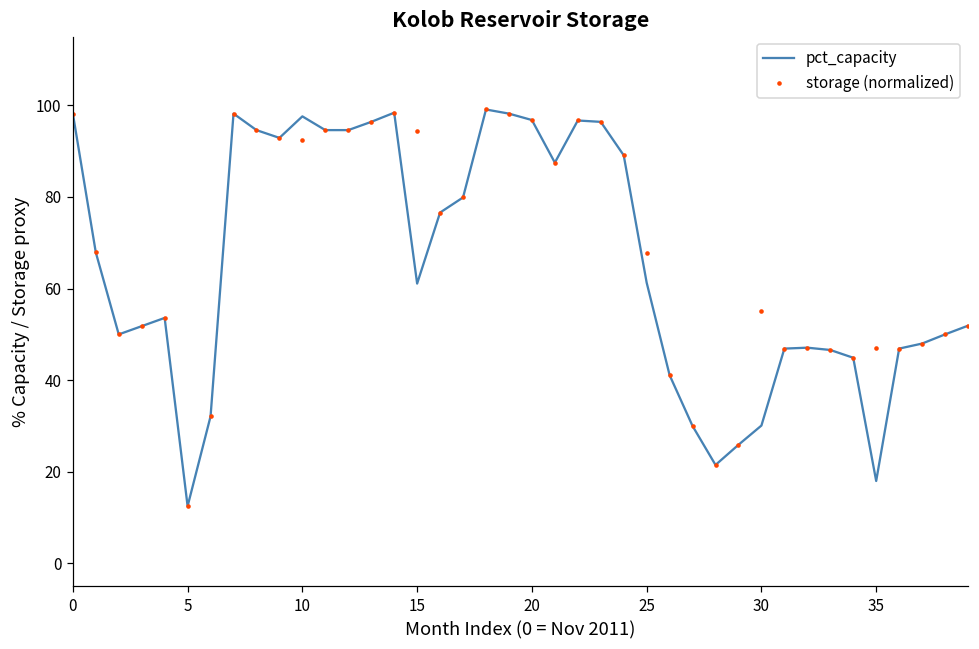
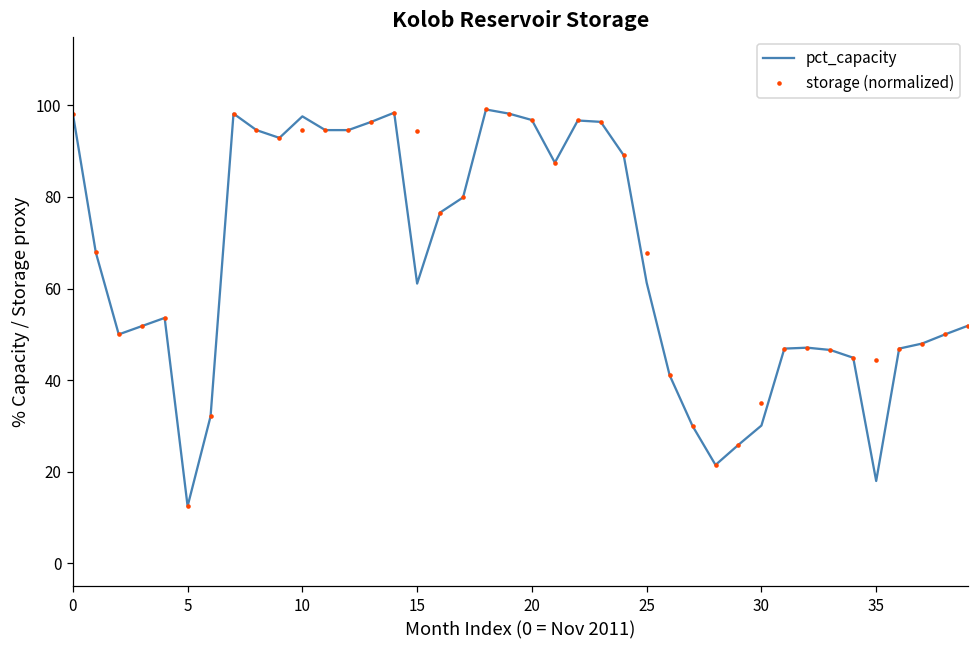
  {
    "pct_capacity": {
      "10": 98,
      "15": 61,
      "25": 61,
      "30": 30,
      "35": 18
    },
    "storage (normalized)": {
-     "10": 92,
+     "10": 95,
      "15": 94,
      "25": 68,
-     "30": 55,
-     "35": 47
+     "30": 35,
+     "35": 44
    }
  }
